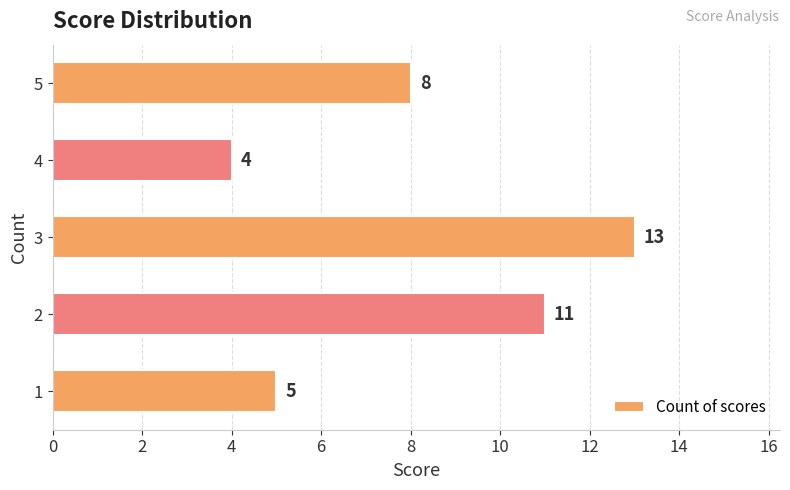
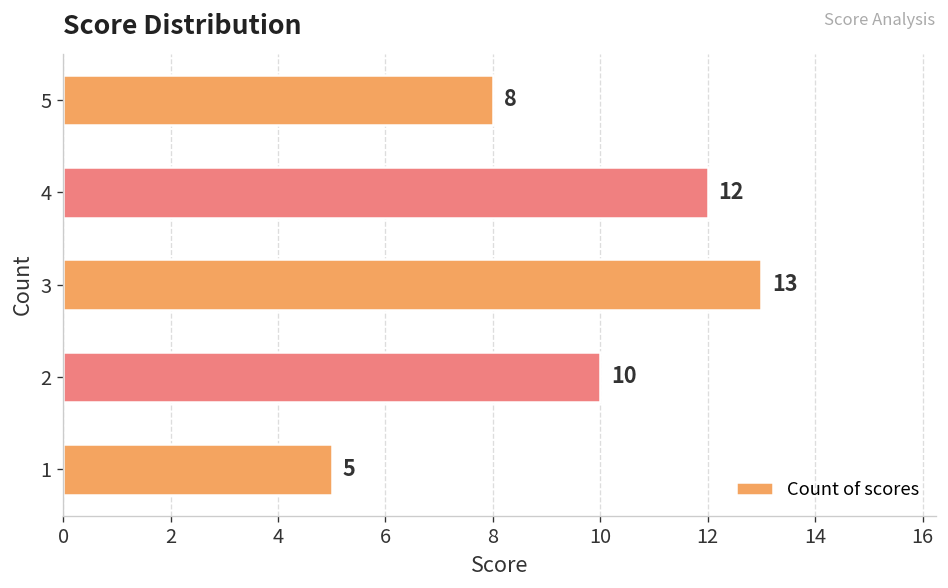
  {
    "5": 8,
-   "4": 4,
+   "4": 12,
    "3": 13,
-   "2": 11,
+   "2": 10,
    "1": 5
  }
